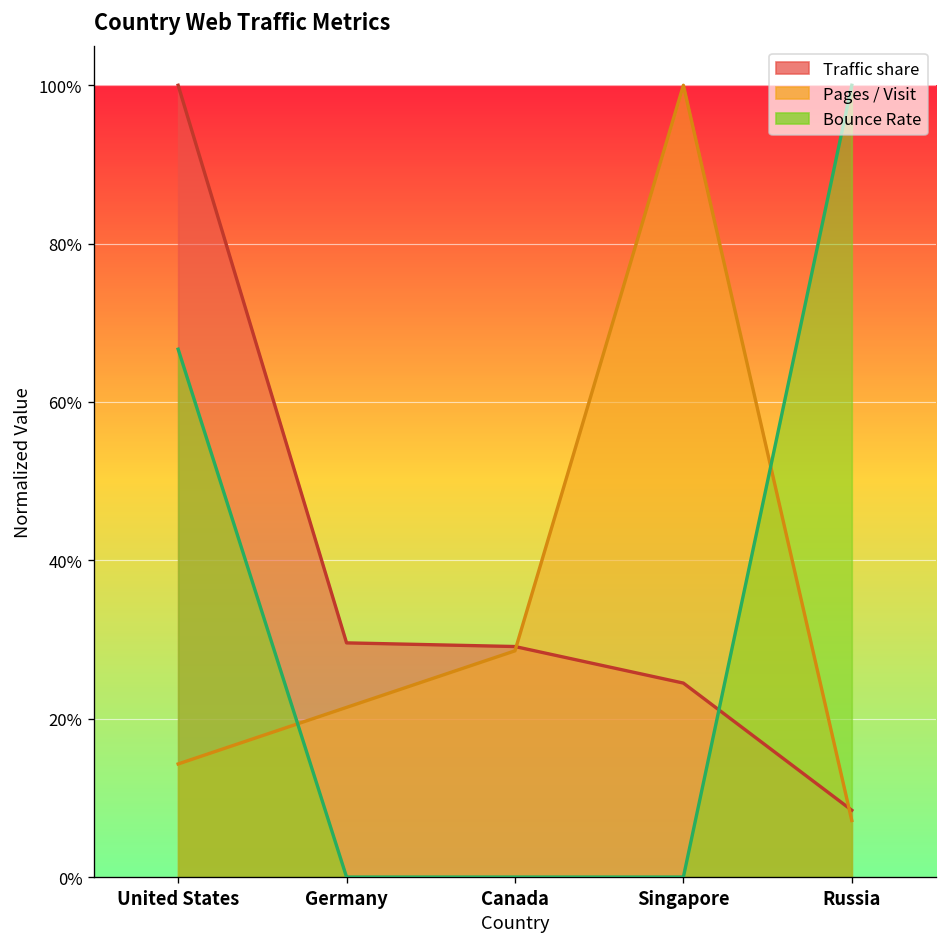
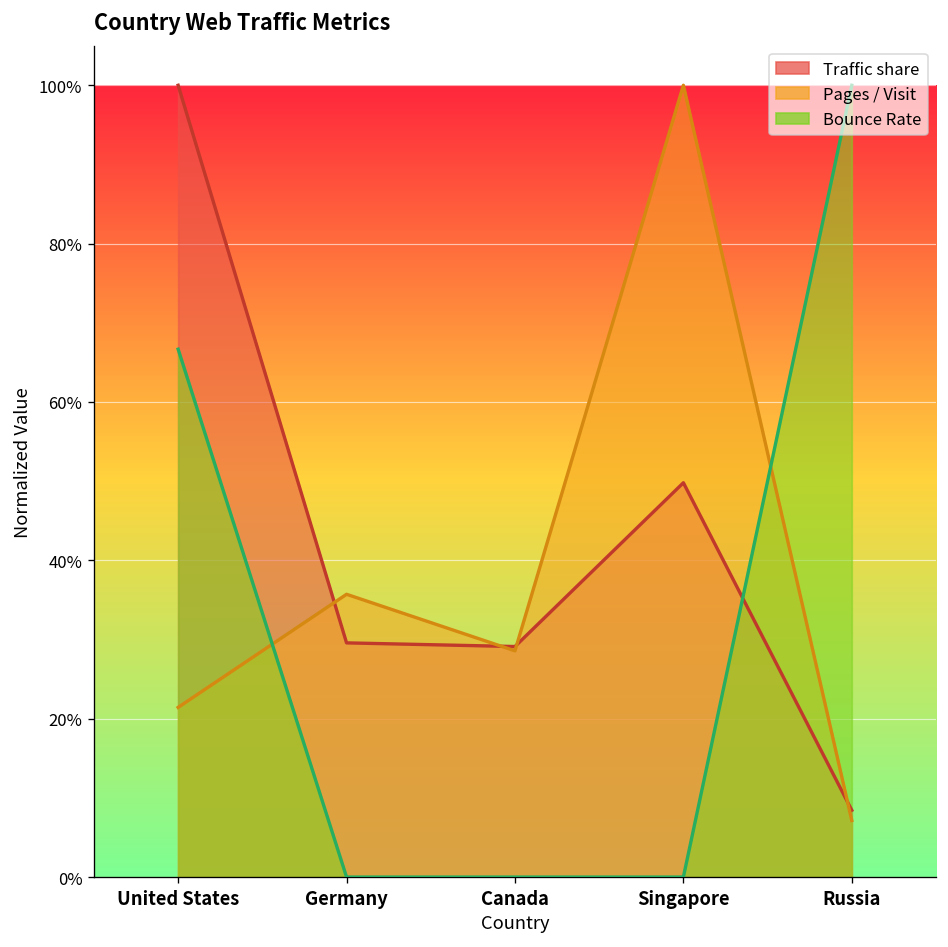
  {
    "Traffic share": {
      "United States": "100%",
      "Germany": "30%",
      "Canada": "29%",
-     "Singapore": "24%",
+     "Singapore": "50%",
      "Russia": "8%"
    },
    "Pages / Visit": {
-     "United States": "14%",
-     "Germany": "21%",
+     "United States": "21%",
+     "Germany": "36%",
      "Canada": "29%",
      "Singapore": "100%",
      "Russia": "7%"
    },
    "Bounce Rate": {
      "United States": "67%",
      "Germany": "0%",
      "Canada": "0%",
      "Singapore": "0%"
    }
  }
